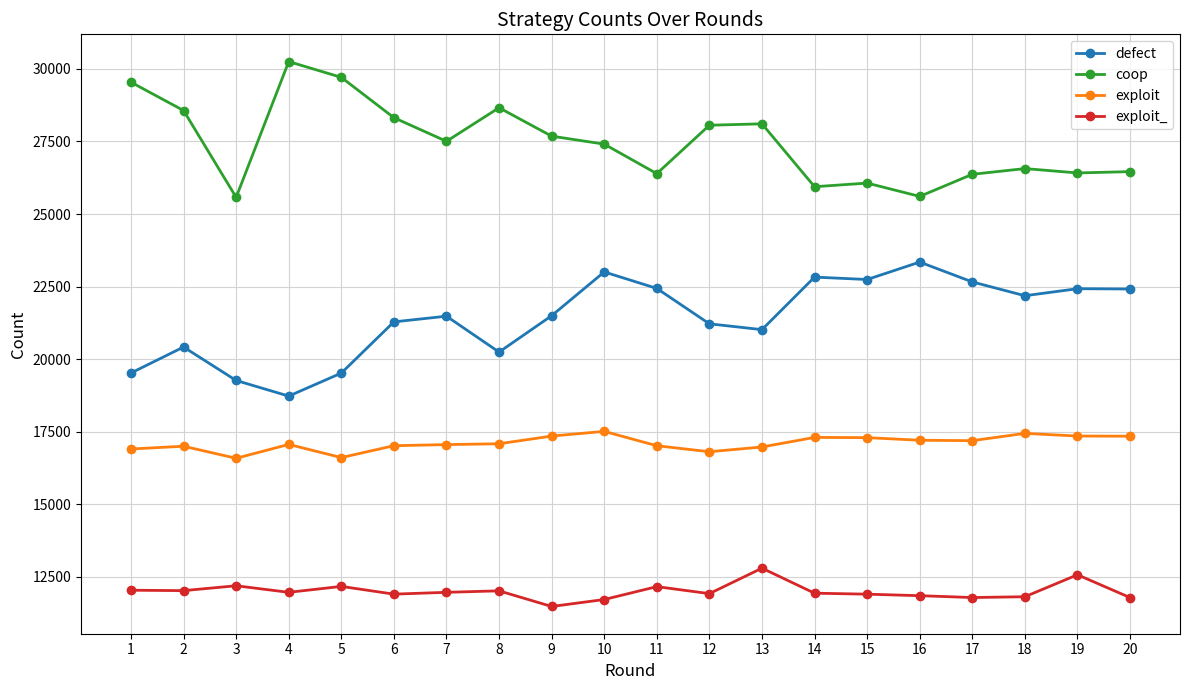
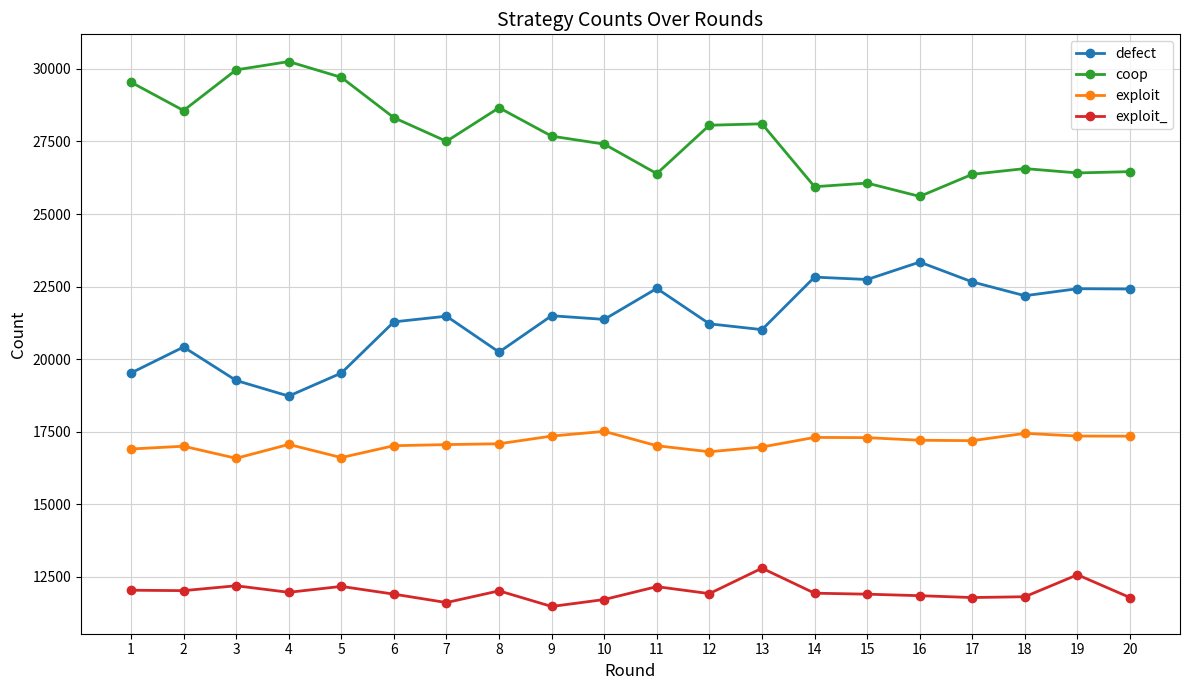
  {
    "defect": {
      "1": 19500,
      "2": 20400,
      "3": 19300,
      "4": 18700,
      "5": 19500,
      "6": 21300,
      "7": 21500,
      "8": 20200,
      "9": 21500,
-     "10": 23000,
+     "10": 21400,
      "11": 22400,
      "12": 21200,
      "13": 21000,
      "14": 22800,
      "15": 22700,
      "16": 23300,
      "17": 22700,
      "18": 22200,
      "19": 22400,
      "20": 22400
    },
    "coop": {
      "1": 29500,
      "2": 28600,
-     "3": 25600,
+     "3": 30000,
      "4": 30300,
      "5": 29700,
      "6": 28300,
      "7": 27500,
      "8": 28700,
      "9": 27700,
      "10": 27400,
      "11": 26400,
      "12": 28100,
      "13": 28100,
      "14": 25900,
      "15": 26100,
      "16": 25600,
      "17": 26400,
      "18": 26600,
      "19": 26400,
      "20": 26500
    },
    "exploit": {
      "1": 16900,
      "2": 17000,
      "3": 16600,
      "4": 17100,
      "5": 16600,
      "6": 17000,
      "7": 17100,
      "8": 17100,
      "9": 17300,
      "10": 17500,
      "11": 17000,
      "12": 16800,
      "13": 17000,
      "14": 17300,
      "15": 17300,
      "16": 17200,
      "17": 17200,
      "18": 17400,
      "19": 17300,
      "20": 17300
    },
    "exploit_": {
      "1": 12000,
      "2": 12000,
      "3": 12200,
      "4": 12000,
      "5": 12200,
      "6": 11900,
-     "7": 12000,
+     "7": 11600,
      "8": 12000,
      "9": 11500,
      "10": 11700,
      "11": 12200,
      "12": 11900,
      "13": 12800,
      "14": 11900,
      "15": 11900,
      "16": 11800,
      "17": 11800,
      "18": 11800,
      "19": 12600,
      "20": 11800
    }
  }
